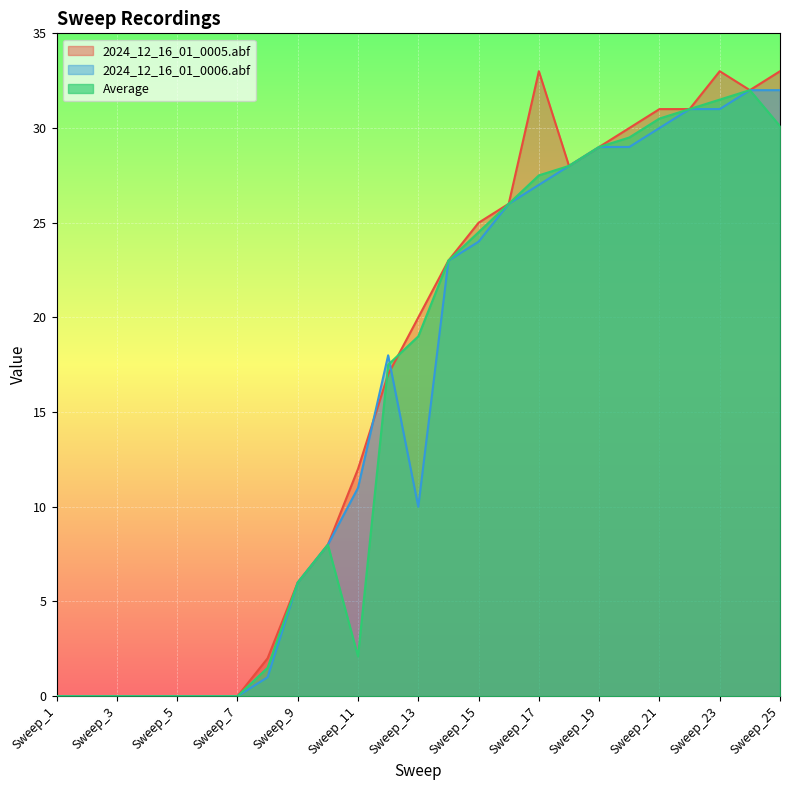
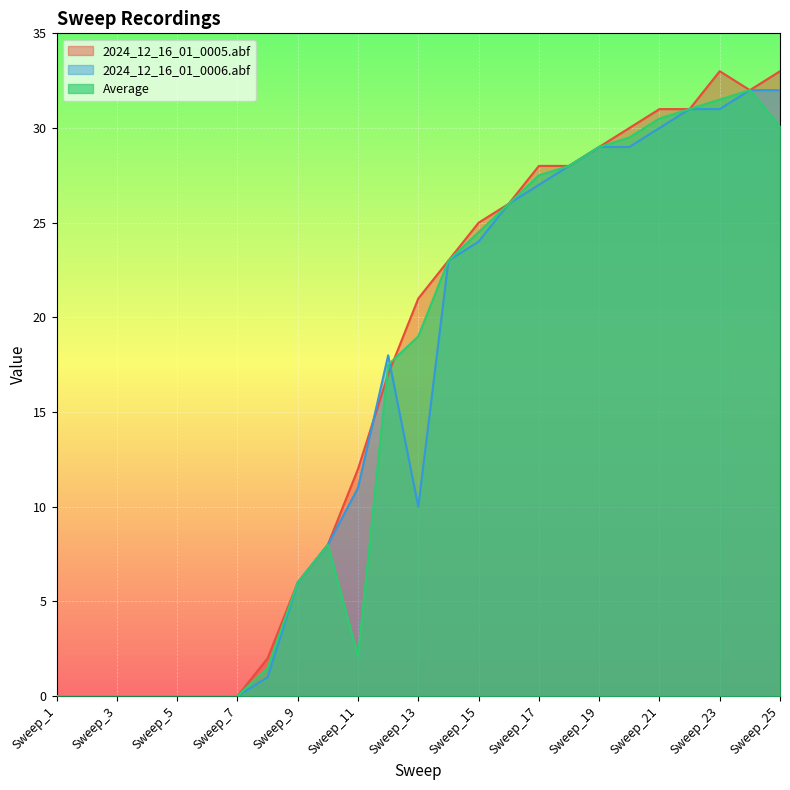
  {
    "2024_12_16_01_0005.abf": {
      "Sweep_11": 12,
-     "Sweep_13": 20,
+     "Sweep_13": 21,
      "Sweep_15": 25,
-     "Sweep_17": 33,
+     "Sweep_17": 28,
      "Sweep_21": 31,
      "Sweep_23": 33,
      "Sweep_25": 33
    },
    "2024_12_16_01_0006.abf": {
      "Sweep_11": 11,
      "Sweep_13": 10,
      "Sweep_15": 24,
      "Sweep_17": 27,
      "Sweep_21": 30,
      "Sweep_23": 31,
      "Sweep_25": 32
    },
    "Average": {
      "Sweep_11": 2,
      "Sweep_13": 19,
      "Sweep_15": 24.5,
      "Sweep_17": 27.5,
      "Sweep_21": 30.5,
      "Sweep_23": 31.5,
      "Sweep_25": 30
    }
  }
